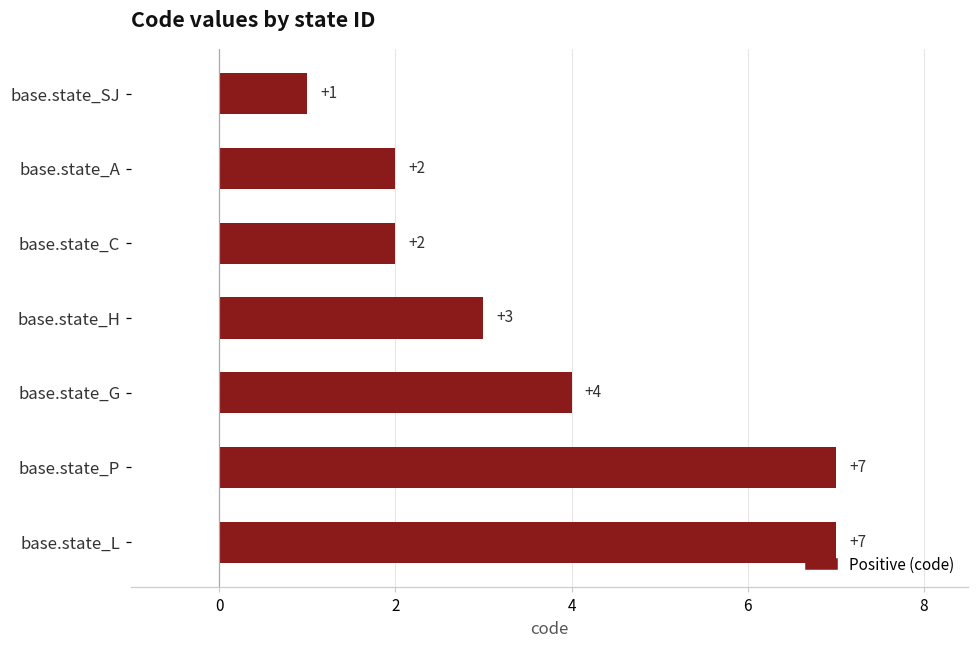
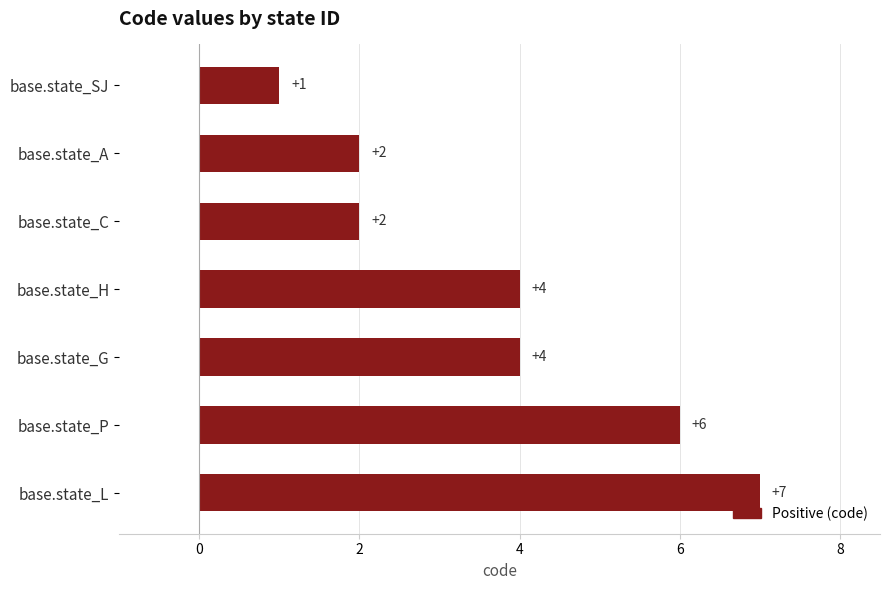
  {
    "base.state_SJ": "+1",
    "base.state_A": "+2",
    "base.state_C": "+2",
-   "base.state_H": "+3",
+   "base.state_H": "+4",
    "base.state_G": "+4",
-   "base.state_P": "+7",
+   "base.state_P": "+6",
    "base.state_L": "+7"
  }
